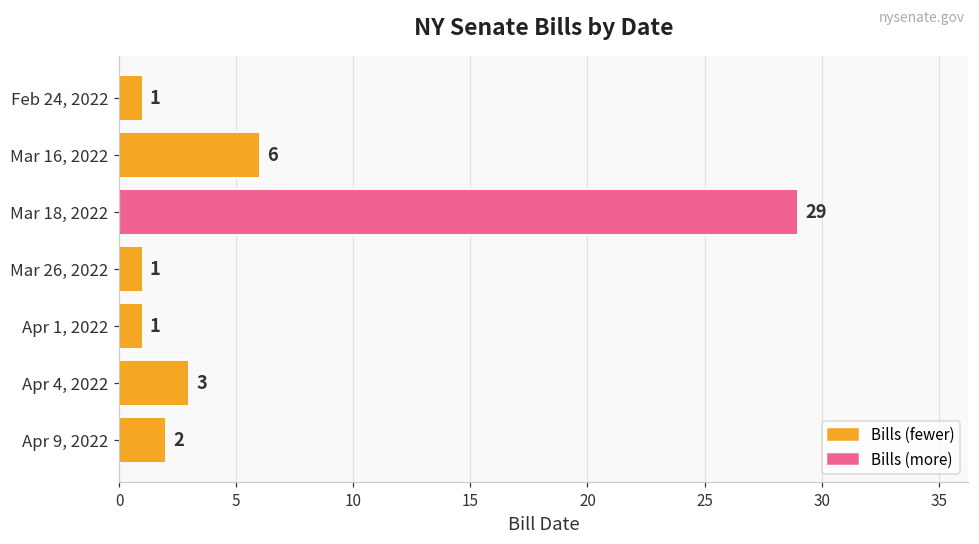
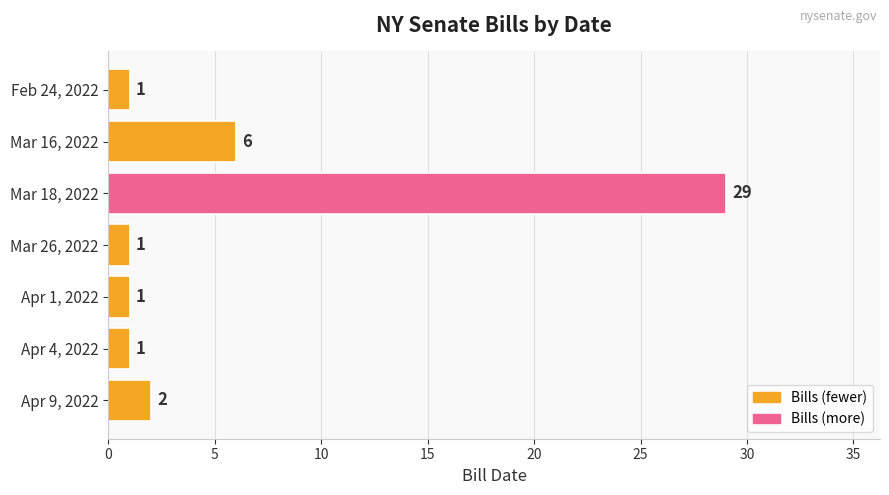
  {
    "Feb 24, 2022": 1,
    "Mar 16, 2022": 6,
    "Mar 18, 2022": 29,
    "Mar 26, 2022": 1,
    "Apr 1, 2022": 1,
-   "Apr 4, 2022": 3,
+   "Apr 4, 2022": 1,
    "Apr 9, 2022": 2
  }
